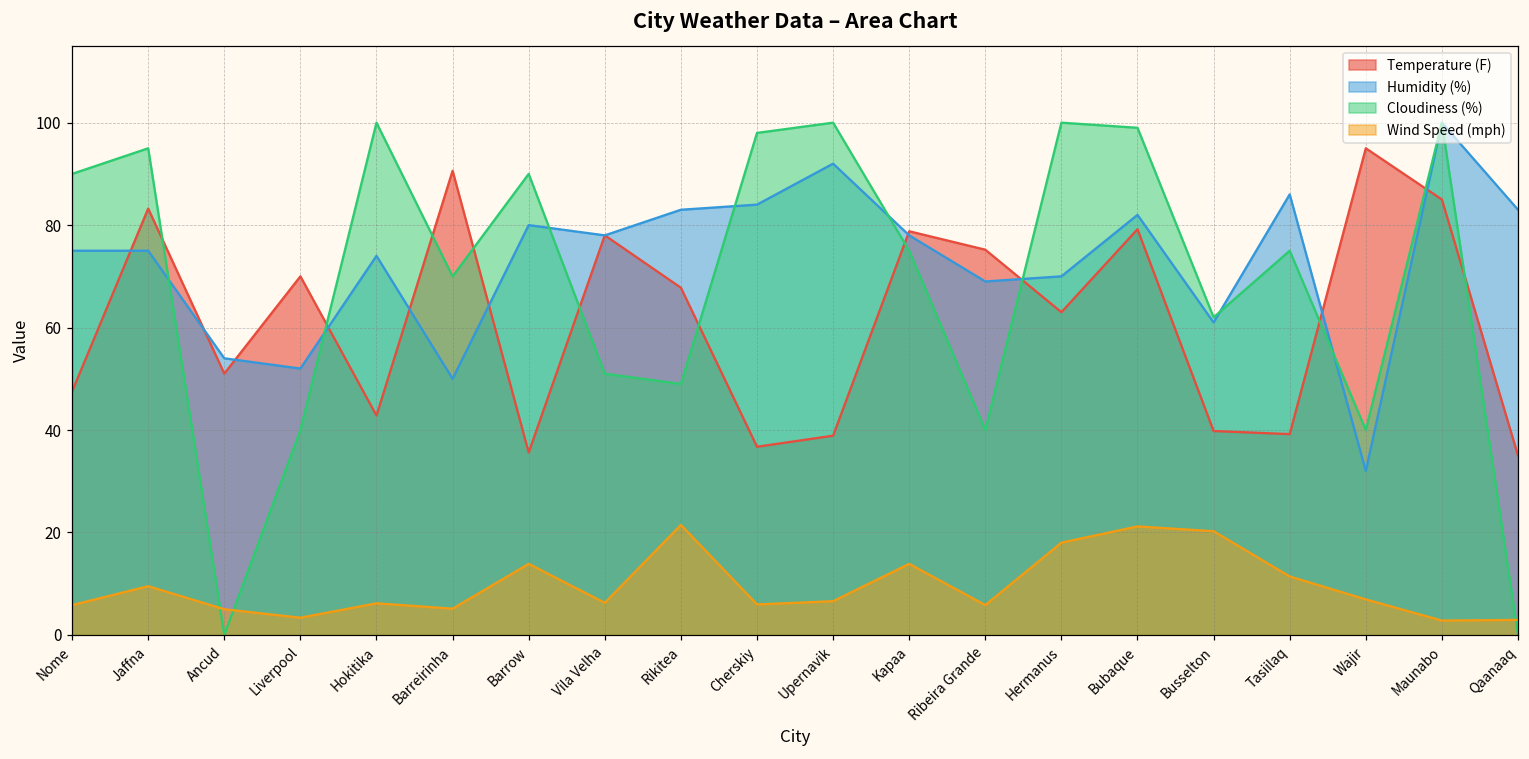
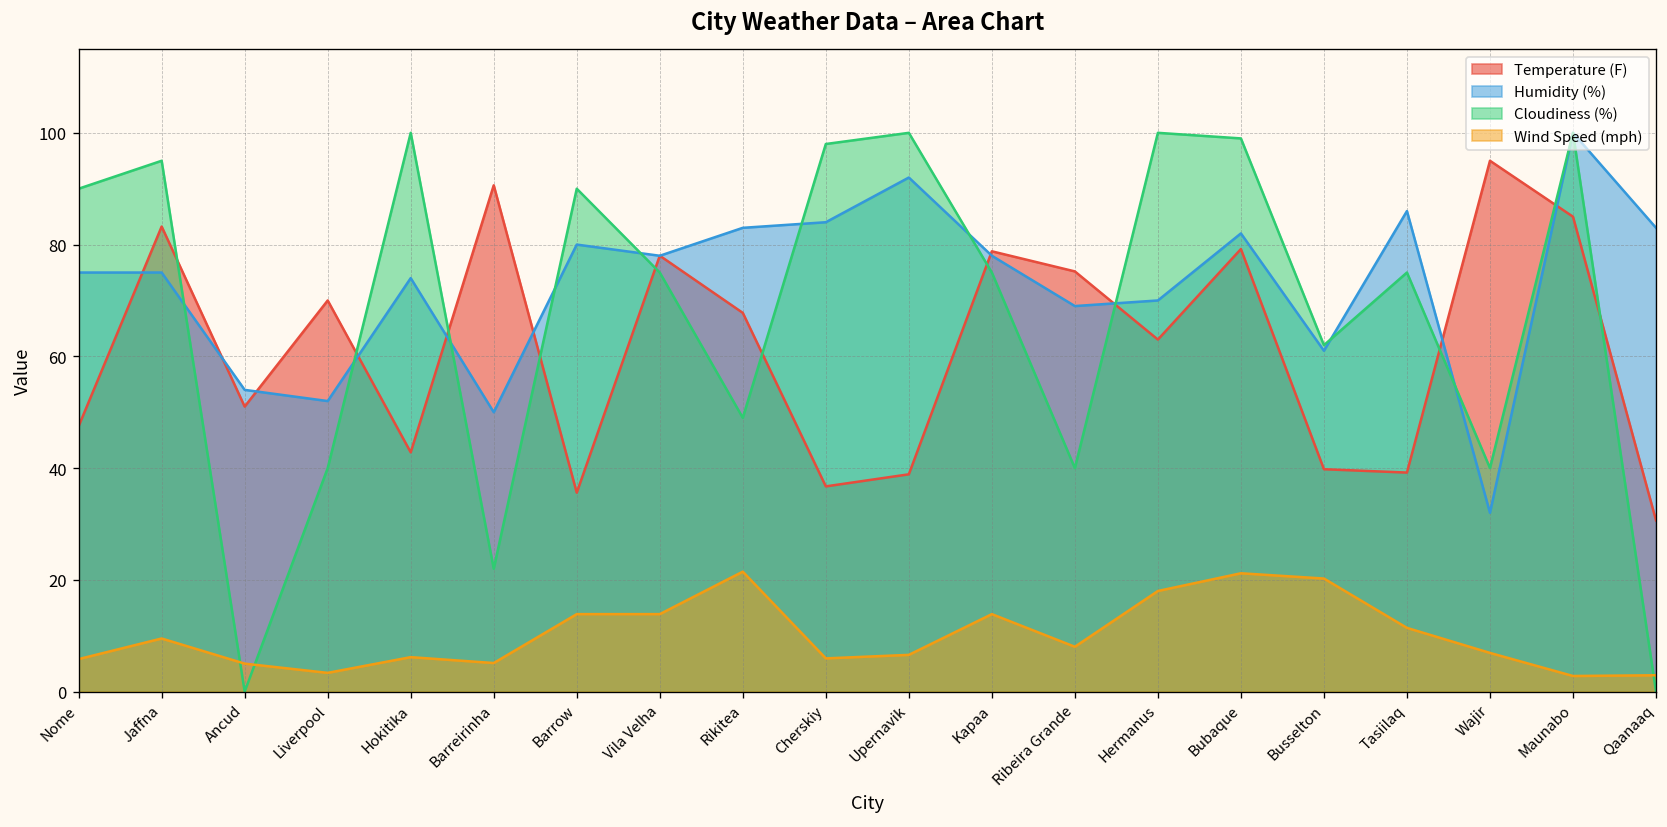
  {
    "Temperature (F)": {
      "Nome": 48,
      "Jaffna": 83,
      "Ancud": 51,
      "Liverpool": 70,
      "Hokitika": 43,
      "Barreirinha": 91,
      "Barrow": 36,
      "Rikitea": 68,
      "Cherskiy": 37,
      "Upernavik": 39,
      "Kapaa": 79,
      "Ribeira Grande": 75,
      "Hermanus": 63,
      "Bubaque": 79,
      "Busselton": 40,
      "Tasiilaq": 39,
      "Wajir": 95,
      "Maunabo": 85,
-     "Qaanaaq": 35
+     "Qaanaaq": 31
    },
    "Humidity (%)": {
      "Nome": 75,
      "Jaffna": 75,
      "Ancud": 54,
      "Liverpool": 52,
      "Hokitika": 74,
      "Barreirinha": 50,
      "Barrow": 80,
      "Rikitea": 83,
      "Cherskiy": 84,
      "Upernavik": 92,
      "Kapaa": 78,
      "Ribeira Grande": 69,
      "Hermanus": 70,
      "Bubaque": 82,
      "Busselton": 61,
      "Tasiilaq": 86,
      "Wajir": 32,
      "Qaanaaq": 83
    },
    "Cloudiness (%)": {
      "Nome": 90,
      "Jaffna": 95,
      "Ancud": 0,
      "Liverpool": 40,
      "Hokitika": 100,
-     "Barreirinha": 70,
+     "Barreirinha": 22,
      "Barrow": 90,
-     "Vila Velha": 51,
+     "Vila Velha": 75,
      "Rikitea": 49,
      "Cherskiy": 98,
      "Upernavik": 100,
      "Kapaa": 75,
      "Ribeira Grande": 40,
      "Hermanus": 100,
      "Bubaque": 99,
      "Busselton": 62,
      "Tasiilaq": 75,
      "Wajir": 40,
      "Qaanaaq": 0
    },
    "Wind Speed (mph)": {
      "Nome": 6,
      "Jaffna": 10,
      "Ancud": 5,
      "Liverpool": 3,
      "Hokitika": 6,
      "Barreirinha": 5,
      "Barrow": 14,
-     "Vila Velha": 6,
+     "Vila Velha": 14,
      "Rikitea": 21,
      "Cherskiy": 6,
      "Upernavik": 7,
      "Kapaa": 14,
-     "Ribeira Grande": 6,
+     "Ribeira Grande": 8,
      "Hermanus": 18,
      "Bubaque": 21,
      "Busselton": 20,
      "Tasiilaq": 11,
      "Wajir": 7,
      "Maunabo": 3,
      "Qaanaaq": 3
    }
  }
